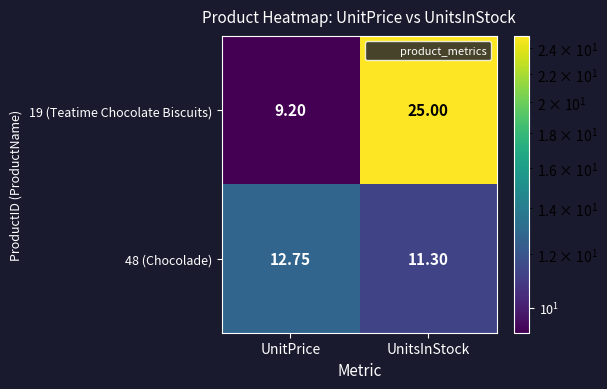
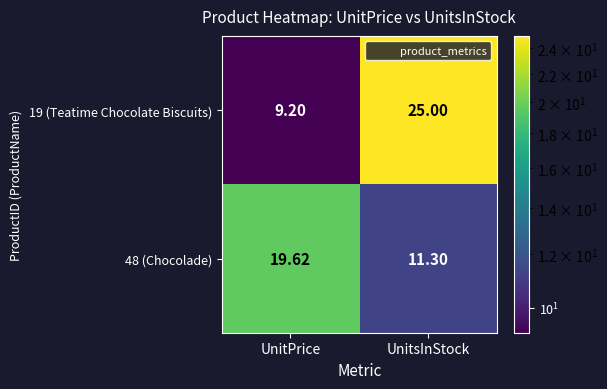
  {
    "19 (Teatime Chocolate Biscuits)": {
      "UnitPrice": 9.20,
      "UnitsInStock": 25.00
    },
    "48 (Chocolade)": {
-     "UnitPrice": 12.75,
+     "UnitPrice": 19.62,
      "UnitsInStock": 11.30
    }
  }
